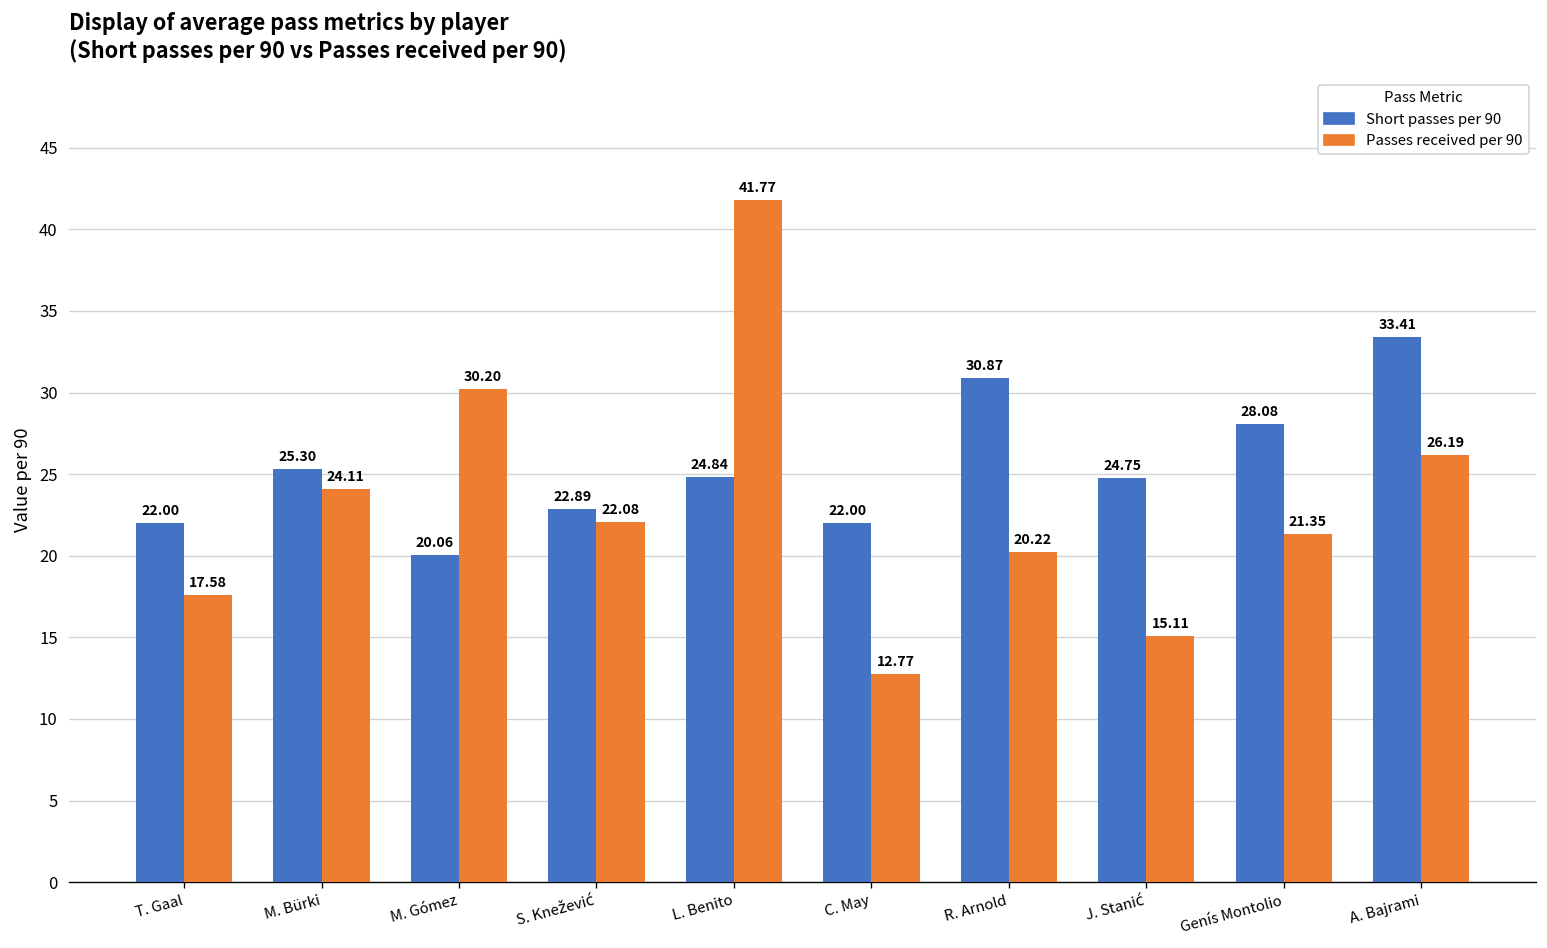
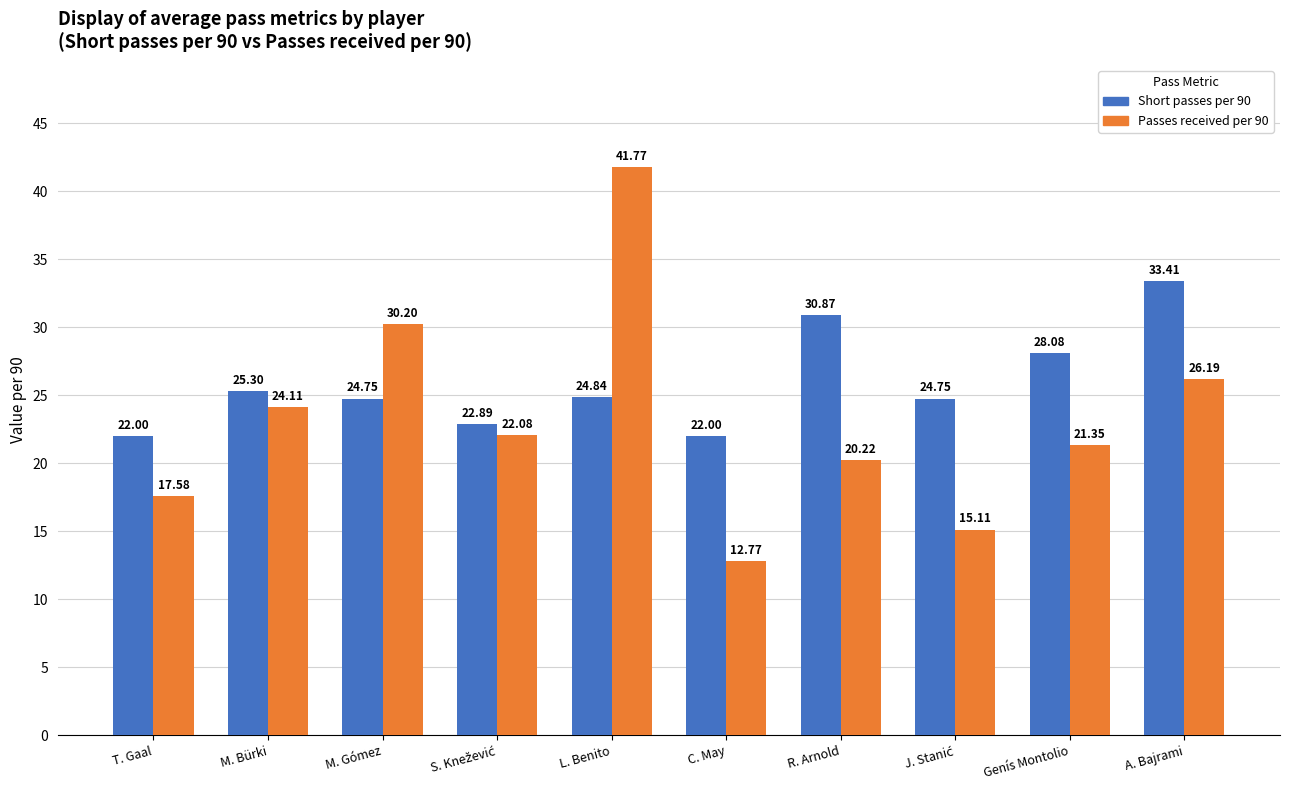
  {
    "Short passes per 90": {
      "T. Gaal": 22.00,
      "M. Bürki": 25.30,
-     "M. Gómez": 20.06,
+     "M. Gómez": 24.75,
      "S. Knežević": 22.89,
      "L. Benito": 24.84,
      "C. May": 22.00,
      "R. Arnold": 30.87,
      "J. Stanić": 24.75,
      "Genís Montolio": 28.08,
      "A. Bajrami": 33.41
    },
    "Passes received per 90": {
      "T. Gaal": 17.58,
      "M. Bürki": 24.11,
      "M. Gómez": 30.20,
      "S. Knežević": 22.08,
      "L. Benito": 41.77,
      "C. May": 12.77,
      "R. Arnold": 20.22,
      "J. Stanić": 15.11,
      "Genís Montolio": 21.35,
      "A. Bajrami": 26.19
    }
  }
